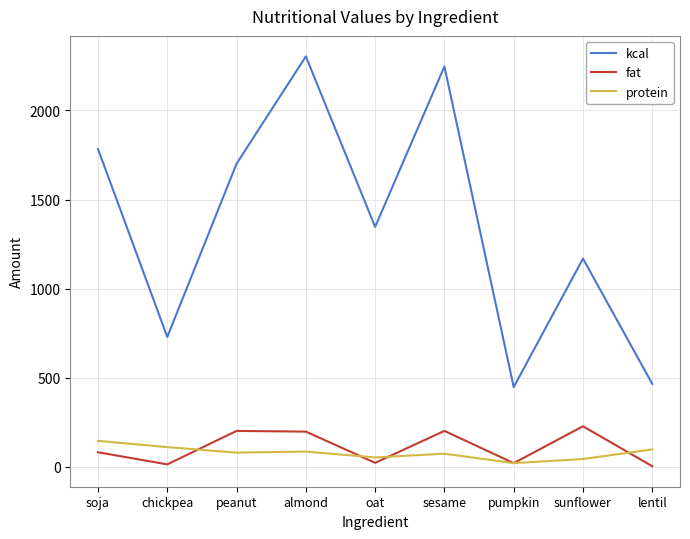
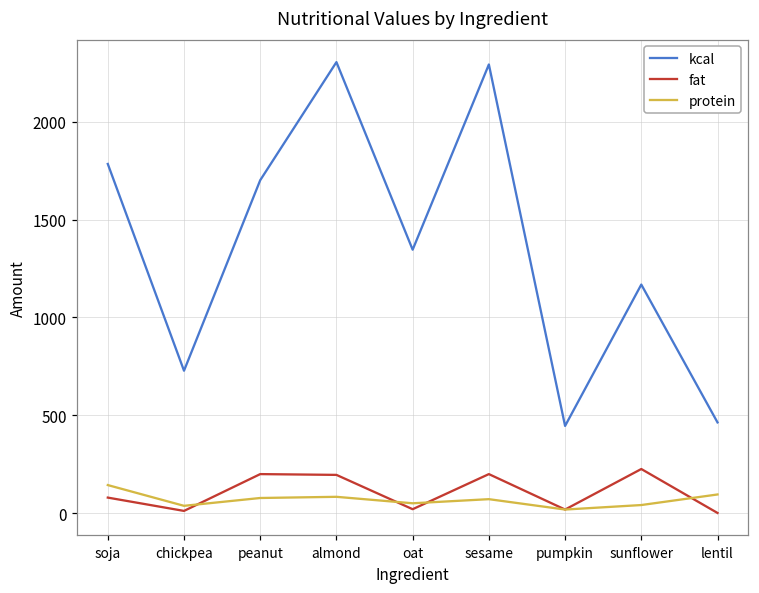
  {
    "kcal": {
      "soja": 1780,
      "chickpea": 730,
      "peanut": 1700,
      "almond": 2300,
      "oat": 1350,
-     "sesame": 2250,
+     "sesame": 2290,
      "pumpkin": 450,
      "sunflower": 1170,
      "lentil": 460
    },
    "fat": {
      "soja": 80,
      "chickpea": 10,
      "peanut": 200,
      "almond": 200,
      "oat": 20,
      "sesame": 200,
      "sunflower": 230,
      "lentil": 0
    },
    "protein": {
      "soja": 140,
-     "chickpea": 110,
+     "chickpea": 40,
      "peanut": 80,
      "almond": 80,
      "oat": 50,
      "sesame": 70,
      "sunflower": 40,
      "lentil": 100
    }
  }
